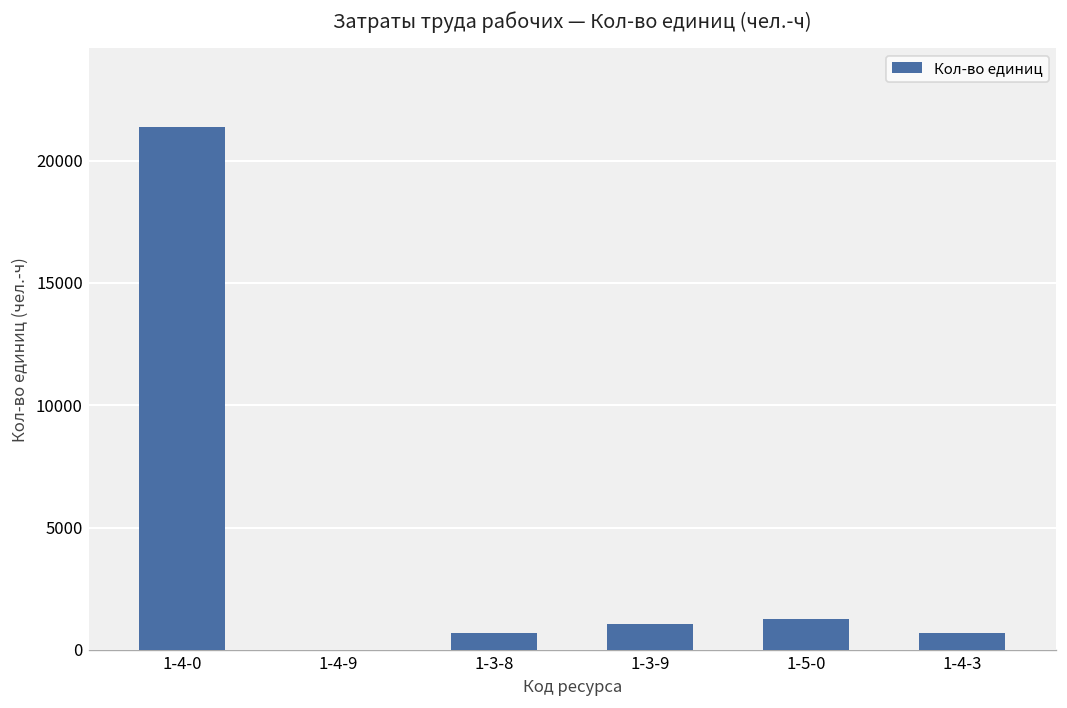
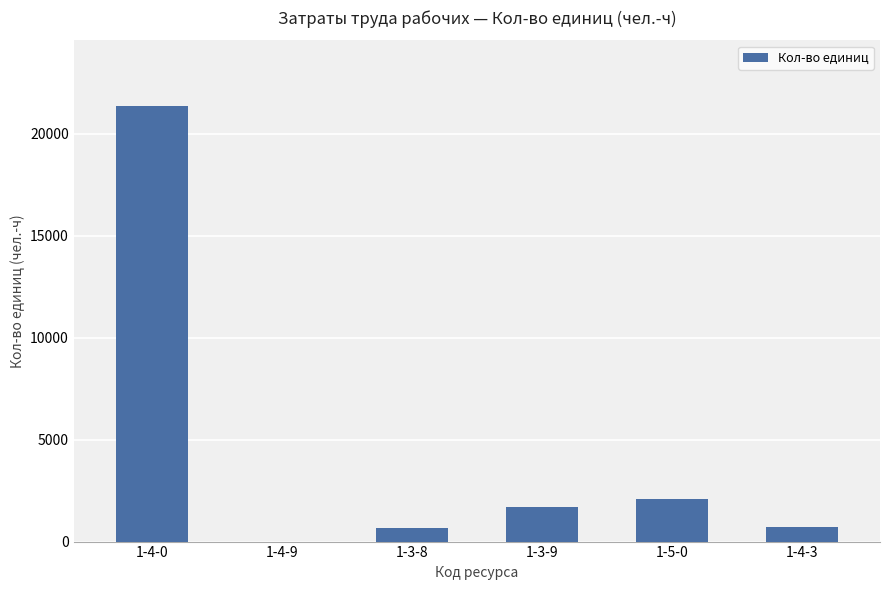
  {
    "1-4-0": 21400,
    "1-4-9": 0,
    "1-3-8": 700,
-   "1-3-9": 1000,
-   "1-5-0": 1300,
+   "1-3-9": 1700,
+   "1-5-0": 2100,
    "1-4-3": 700
  }
